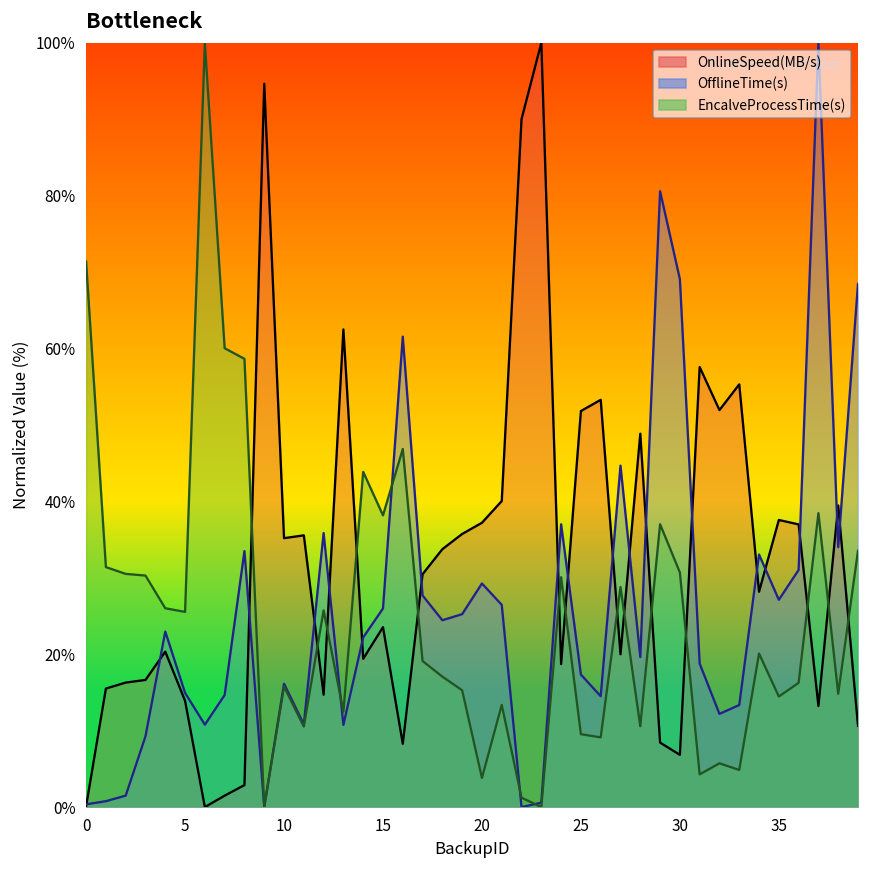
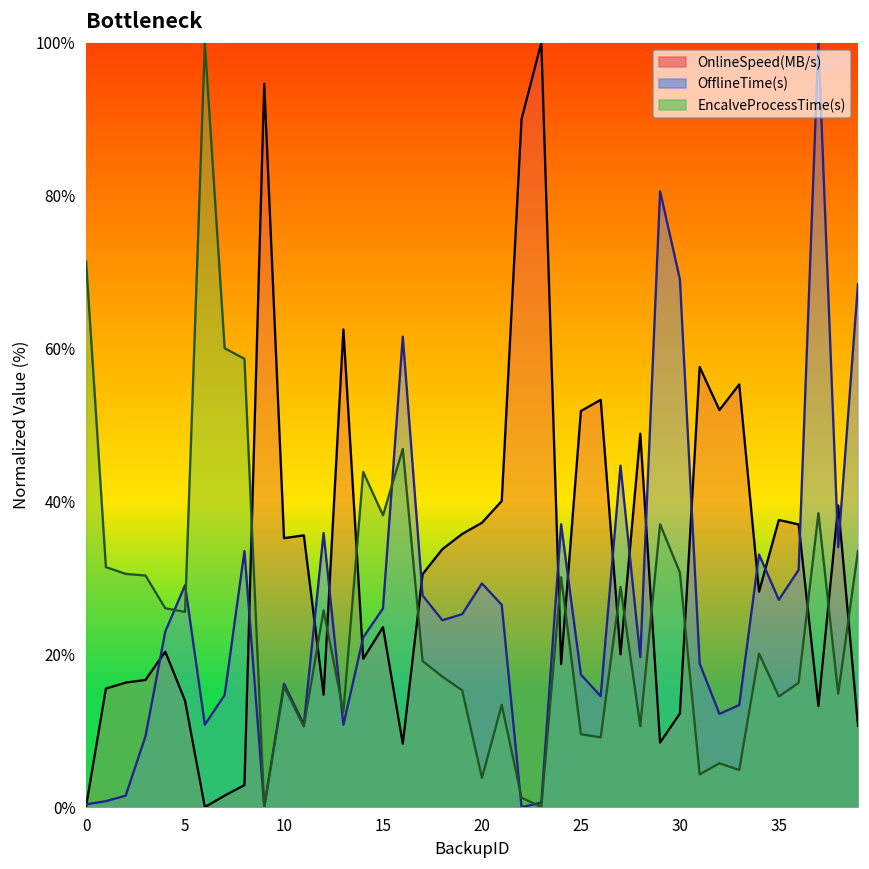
  {
    "OnlineSpeed(MB/s)": {
      "5": "14%",
      "10": "35%",
      "15": "24%",
      "20": "37%",
      "25": "52%",
-     "30": "7%",
+     "30": "12%",
      "35": "38%"
    },
    "OfflineTime(s)": {
-     "5": "15%",
+     "5": "29%",
      "10": "16%",
      "15": "26%",
      "20": "29%",
      "25": "17%",
      "30": "69%",
      "35": "27%"
    },
    "EncalveProcessTime(s)": {
      "0": "71%",
      "5": "26%",
      "10": "16%",
      "15": "38%",
      "20": "4%",
      "25": "10%",
      "30": "31%",
      "35": "14%"
    }
  }
